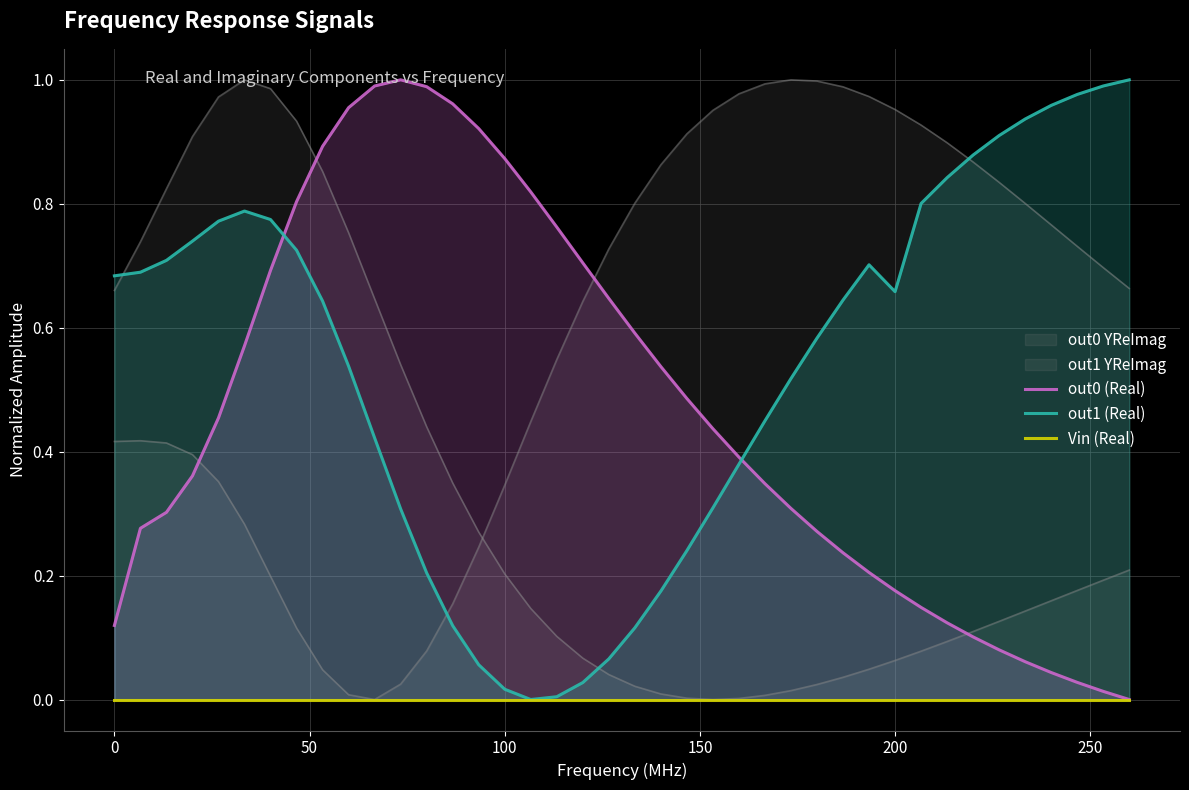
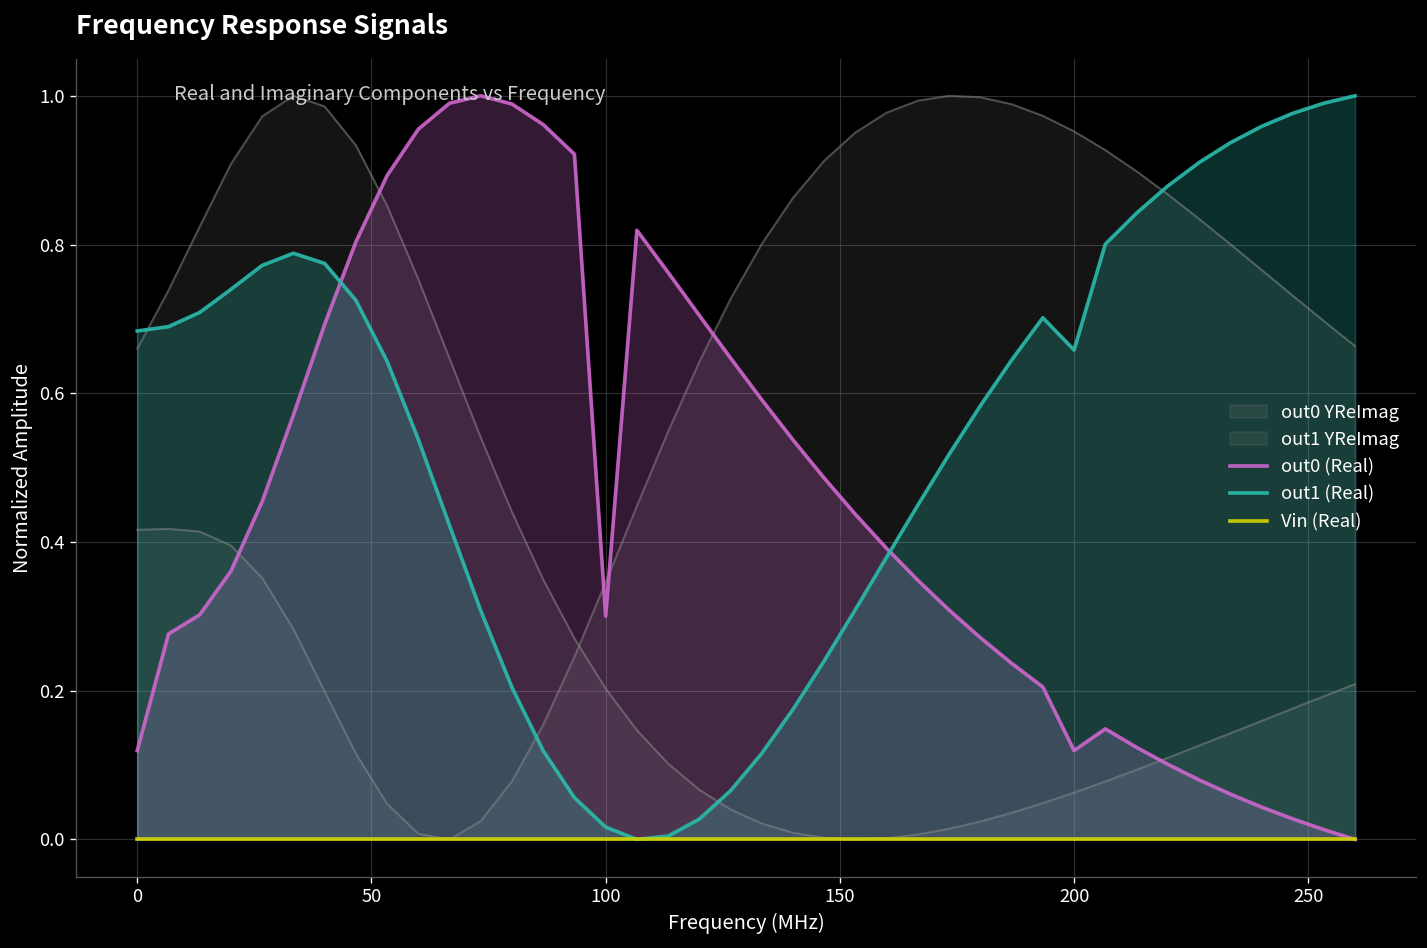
  {
    "out0 (Real)": {
      "0": 0.12,
-     "100": 0.87,
-     "200": 0.18
+     "100": 0.30,
+     "200": 0.12
    },
    "out1 (Real)": {
      "0": 0.68,
      "100": 0.02,
      "200": 0.66
    },
    "Vin (Real)": {
      "0": 0.00,
      "100": 0.00,
      "200": 0.00
    }
  }
